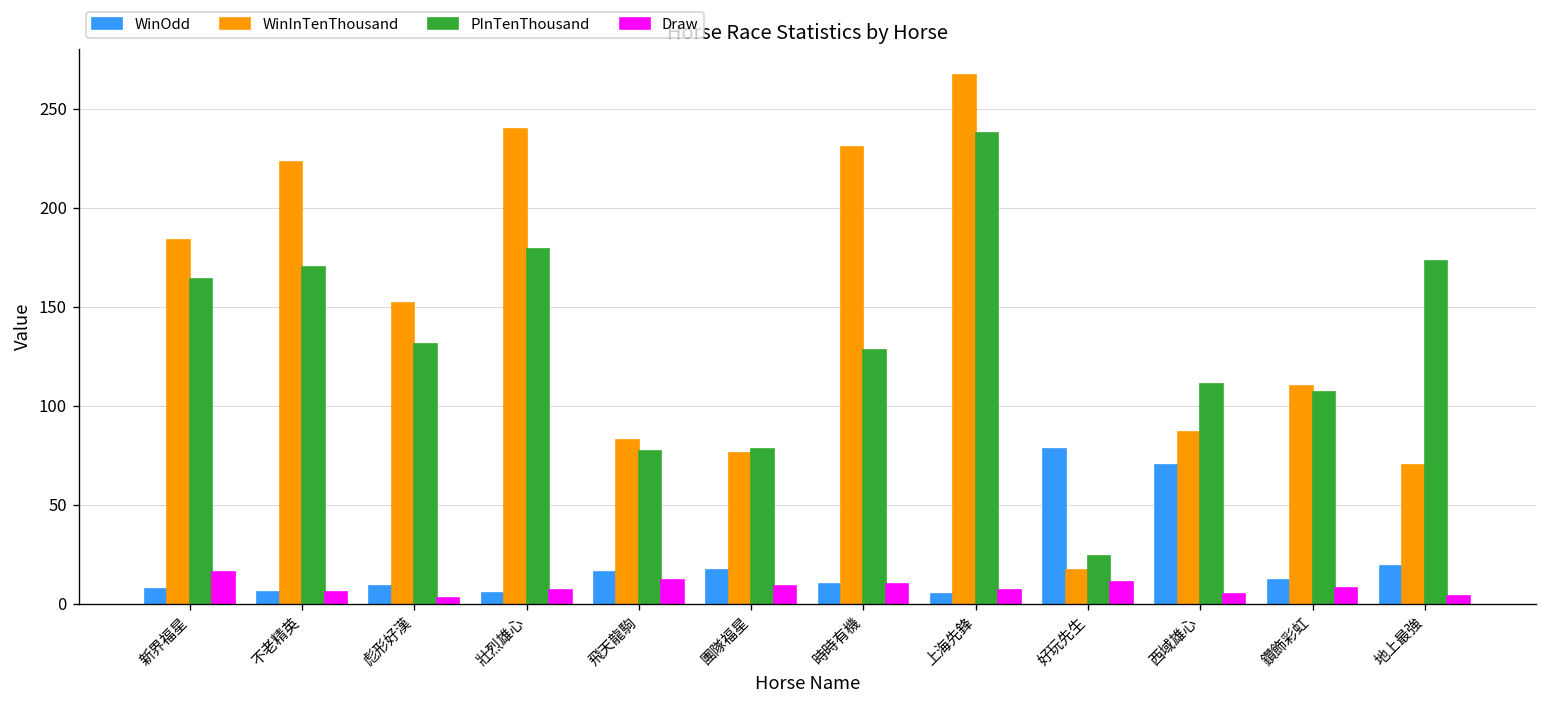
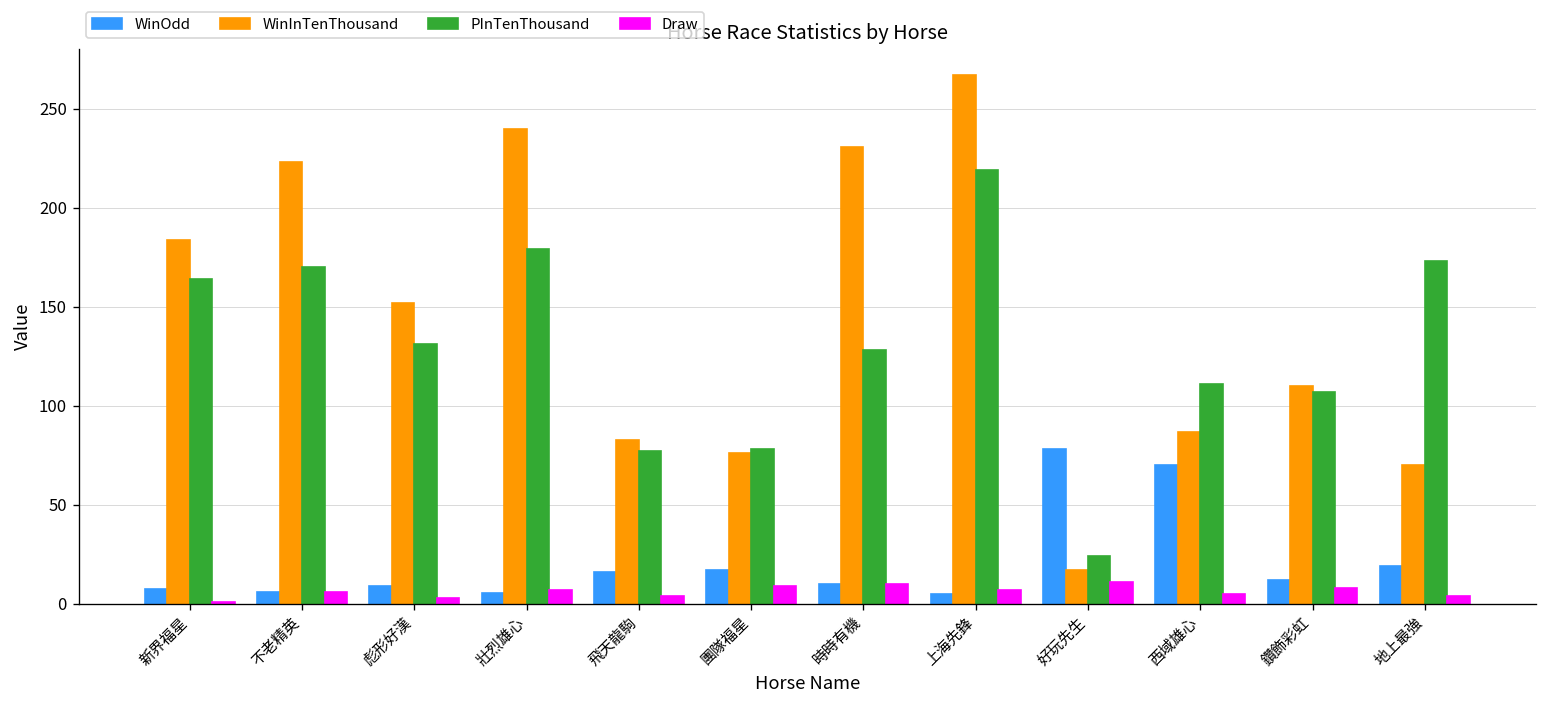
  {
    "WinOdd": {
      "新界福星": 7,
      "不老精英": 6,
      "彪形好漢": 9,
      "壯烈雄心": 6,
      "飛天龍駒": 16,
      "團隊福星": 17,
      "時時有機": 10,
      "上海先鋒": 5,
      "好玩先生": 78,
      "西域雄心": 70,
      "鑽飾彩虹": 12,
      "地上最強": 19
    },
    "WinInTenThousand": {
      "新界福星": 184,
      "不老精英": 223,
      "彪形好漢": 152,
      "壯烈雄心": 240,
      "飛天龍駒": 83,
      "團隊福星": 76,
      "時時有機": 231,
      "上海先鋒": 267,
      "好玩先生": 17,
      "西域雄心": 87,
      "鑽飾彩虹": 110,
      "地上最強": 70
    },
    "PInTenThousand": {
      "新界福星": 164,
      "不老精英": 170,
      "彪形好漢": 131,
      "壯烈雄心": 179,
      "飛天龍駒": 77,
      "團隊福星": 78,
      "時時有機": 128,
-     "上海先鋒": 238,
+     "上海先鋒": 219,
      "好玩先生": 24,
      "西域雄心": 111,
      "鑽飾彩虹": 107,
      "地上最強": 173
    },
    "Draw": {
-     "新界福星": 16,
+     "新界福星": 1,
      "不老精英": 6,
      "彪形好漢": 3,
      "壯烈雄心": 7,
-     "飛天龍駒": 12,
+     "飛天龍駒": 4,
      "團隊福星": 9,
      "時時有機": 10,
      "上海先鋒": 7,
      "好玩先生": 11,
      "西域雄心": 5,
      "鑽飾彩虹": 8,
      "地上最強": 4
    }
  }
